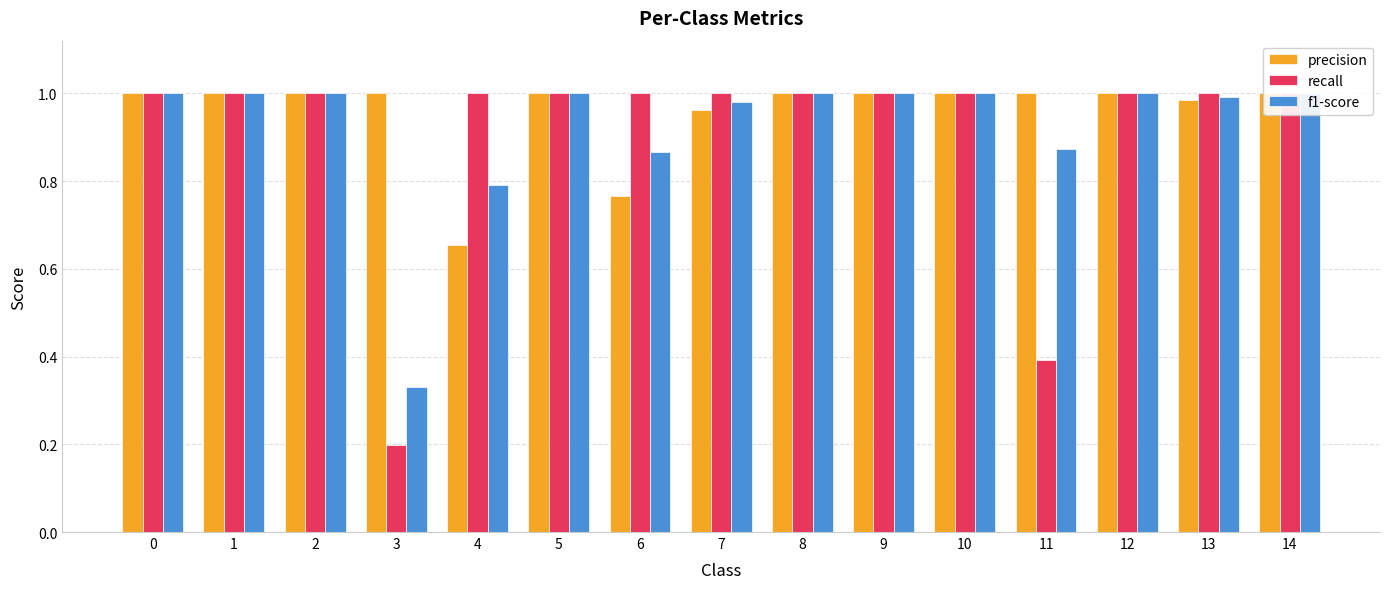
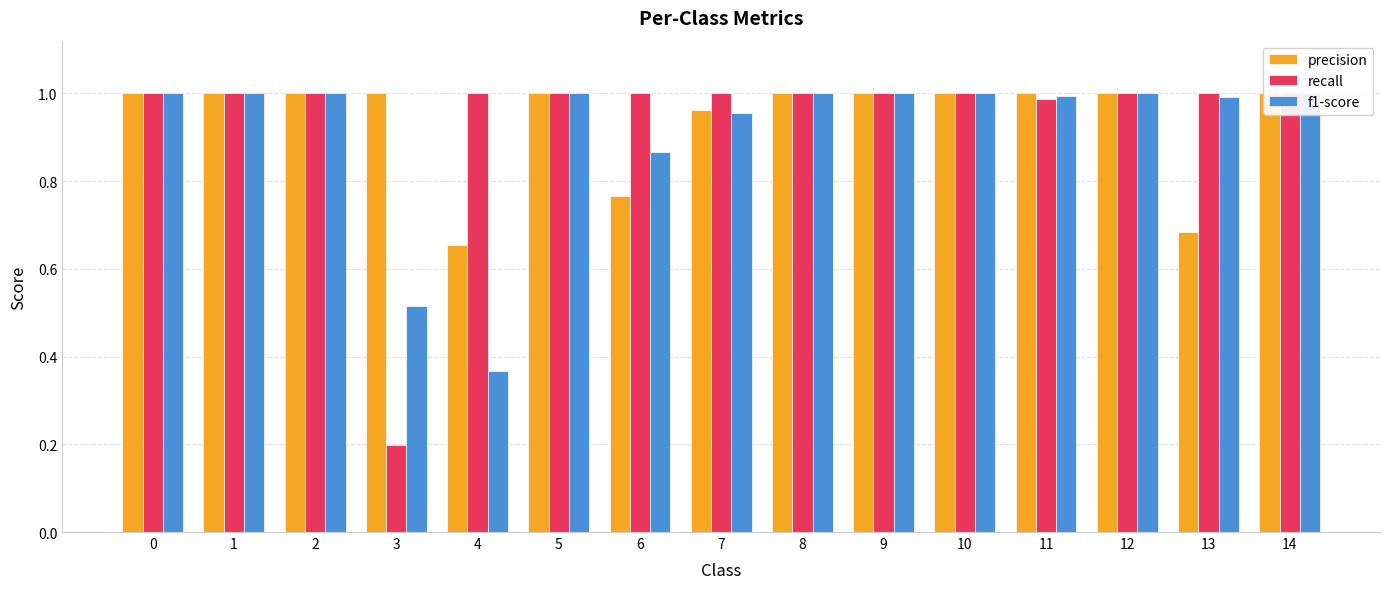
  {
    "precision": {
      "0": 1.00,
      "1": 1.00,
      "2": 1.00,
      "3": 1.00,
      "4": 0.65,
      "5": 1.00,
      "6": 0.77,
      "7": 0.96,
      "8": 1.00,
      "9": 1.00,
      "10": 1.00,
      "11": 1.00,
      "12": 1.00,
-     "13": 0.99
+     "13": 0.68
    },
    "recall": {
      "0": 1.00,
      "1": 1.00,
      "2": 1.00,
      "3": 0.20,
      "4": 1.00,
      "5": 1.00,
      "6": 1.00,
      "7": 1.00,
      "8": 1.00,
      "9": 1.00,
      "10": 1.00,
-     "11": 0.39,
+     "11": 0.99,
      "12": 1.00,
      "13": 1.00
    },
    "f1-score": {
      "0": 1.00,
      "1": 1.00,
      "2": 1.00,
-     "3": 0.33,
-     "4": 0.79,
+     "3": 0.52,
+     "4": 0.37,
      "5": 1.00,
      "6": 0.87,
-     "7": 0.98,
+     "7": 0.96,
      "8": 1.00,
      "9": 1.00,
      "10": 1.00,
-     "11": 0.87,
+     "11": 0.99,
      "12": 1.00,
      "13": 0.99
    }
  }
